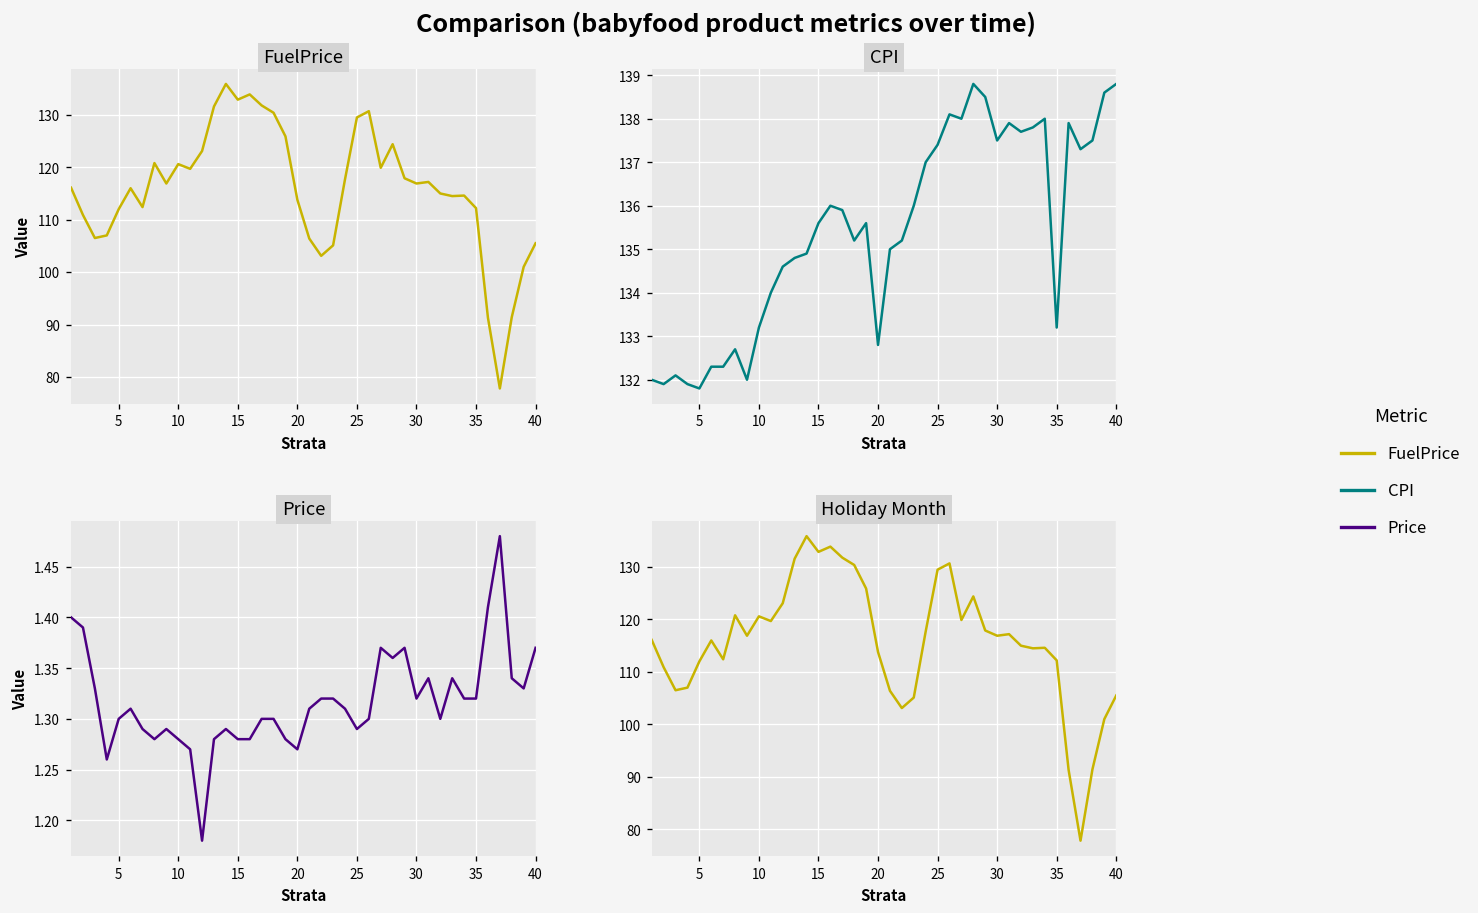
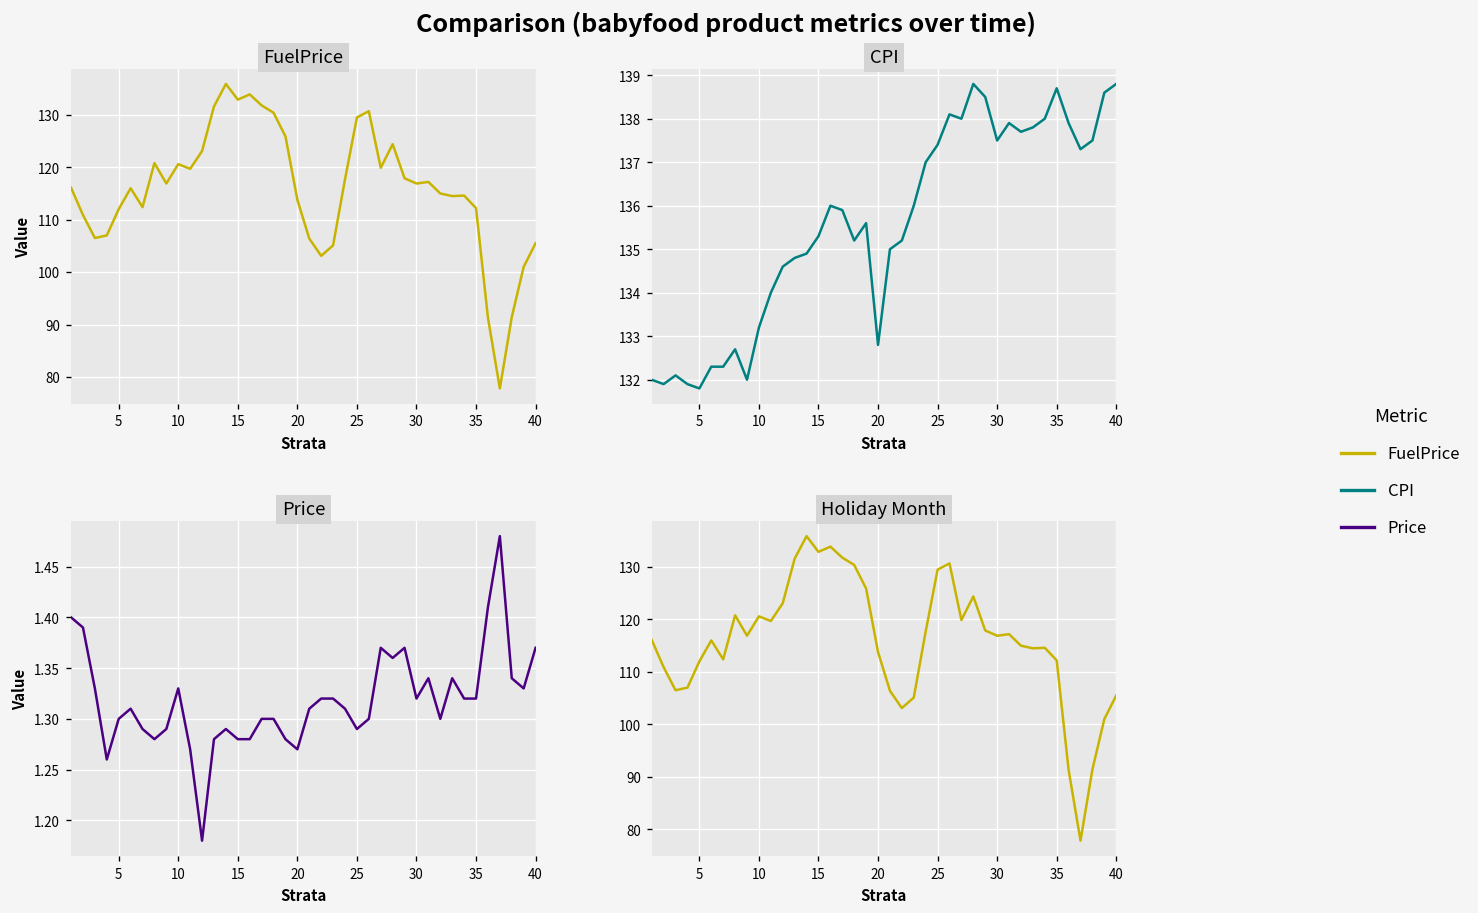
  {
    "FuelPrice": {
      "5": 112,
      "10": 121,
      "15": 133,
      "20": 114,
      "25": 130,
      "30": 117,
      "35": 112,
      "40": 106
    },
    "CPI": {
      "5": 131.8,
      "10": 133.2,
-     "15": 135.6,
+     "15": 135.3,
      "20": 132.8,
      "25": 137.4,
      "30": 137.5,
-     "35": 133.2,
+     "35": 138.7,
      "40": 138.8
    },
    "Price": {
      "5": 1.30,
-     "10": 1.28,
+     "10": 1.33,
      "15": 1.28,
      "20": 1.27,
      "25": 1.29,
      "30": 1.32,
      "35": 1.32,
      "40": 1.37
    },
    "Holiday Month": {
      "5": 112,
      "10": 121,
      "15": 133,
      "20": 114,
      "25": 130,
      "30": 117,
      "35": 112,
      "40": 106
    }
  }
